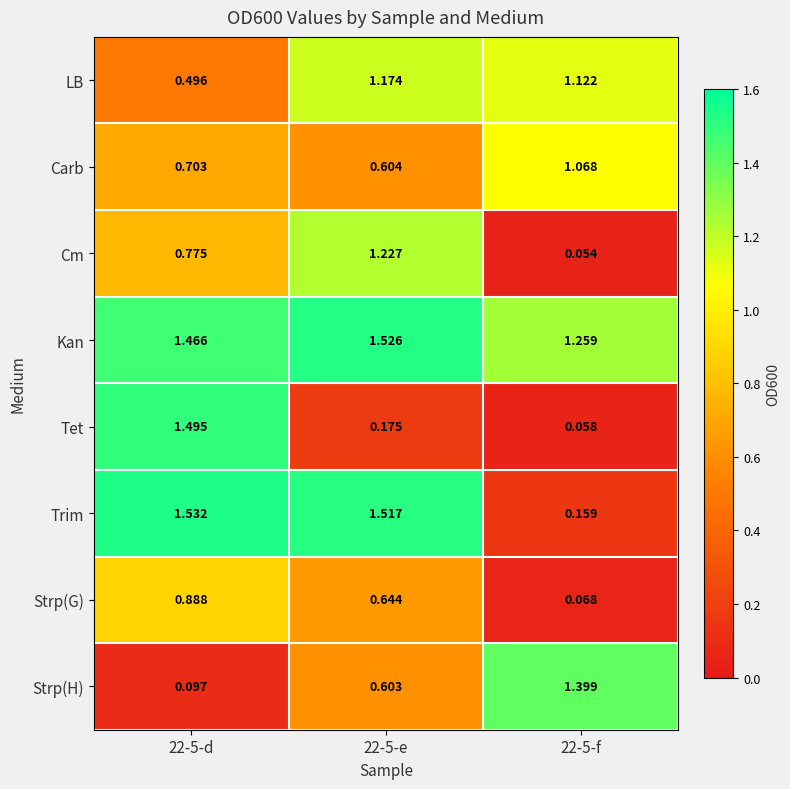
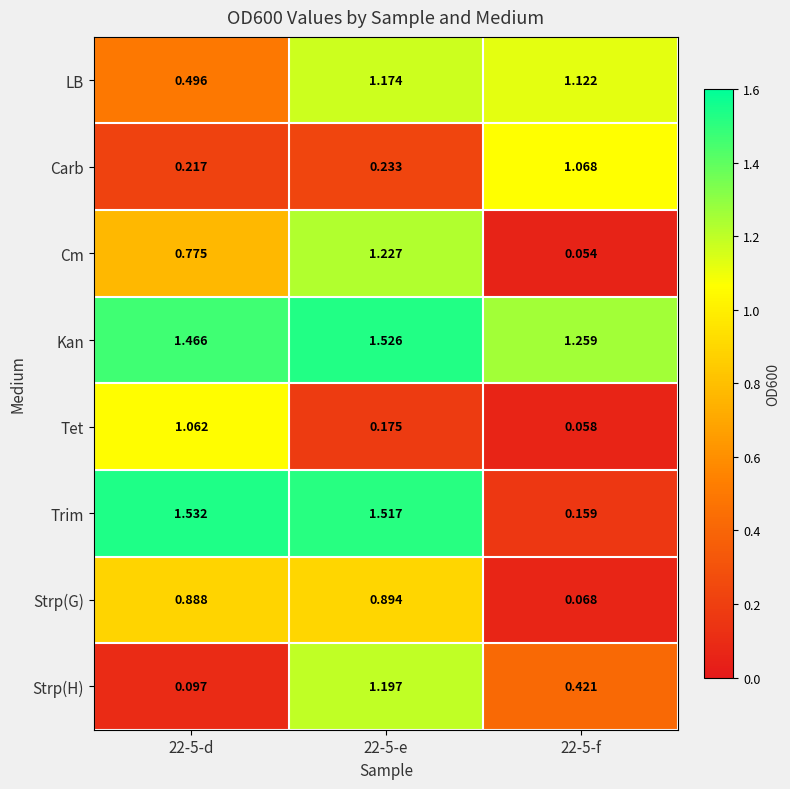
  {
    "LB": {
      "22-5-d": 0.496,
      "22-5-e": 1.174,
      "22-5-f": 1.122
    },
    "Carb": {
-     "22-5-d": 0.703,
-     "22-5-e": 0.604,
+     "22-5-d": 0.217,
+     "22-5-e": 0.233,
      "22-5-f": 1.068
    },
    "Cm": {
      "22-5-d": 0.775,
      "22-5-e": 1.227,
      "22-5-f": 0.054
    },
    "Kan": {
      "22-5-d": 1.466,
      "22-5-e": 1.526,
      "22-5-f": 1.259
    },
    "Tet": {
-     "22-5-d": 1.495,
+     "22-5-d": 1.062,
      "22-5-e": 0.175,
      "22-5-f": 0.058
    },
    "Trim": {
      "22-5-d": 1.532,
      "22-5-e": 1.517,
      "22-5-f": 0.159
    },
    "Strp(G)": {
      "22-5-d": 0.888,
-     "22-5-e": 0.644,
+     "22-5-e": 0.894,
      "22-5-f": 0.068
    },
    "Strp(H)": {
      "22-5-d": 0.097,
-     "22-5-e": 0.603,
-     "22-5-f": 1.399
+     "22-5-e": 1.197,
+     "22-5-f": 0.421
    }
  }
